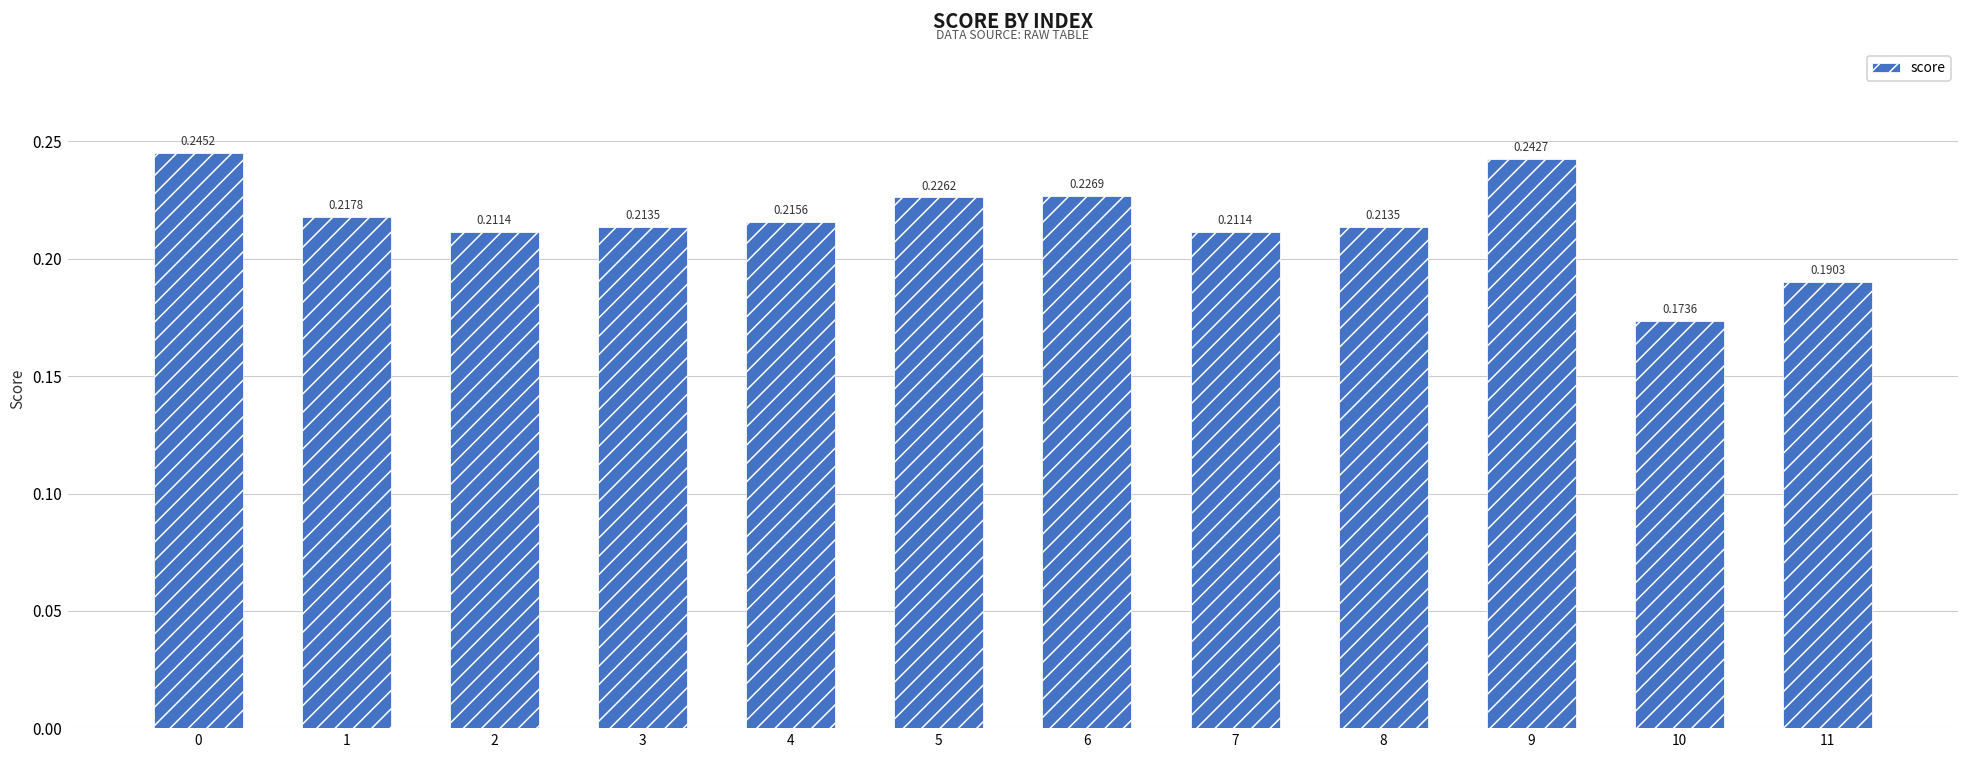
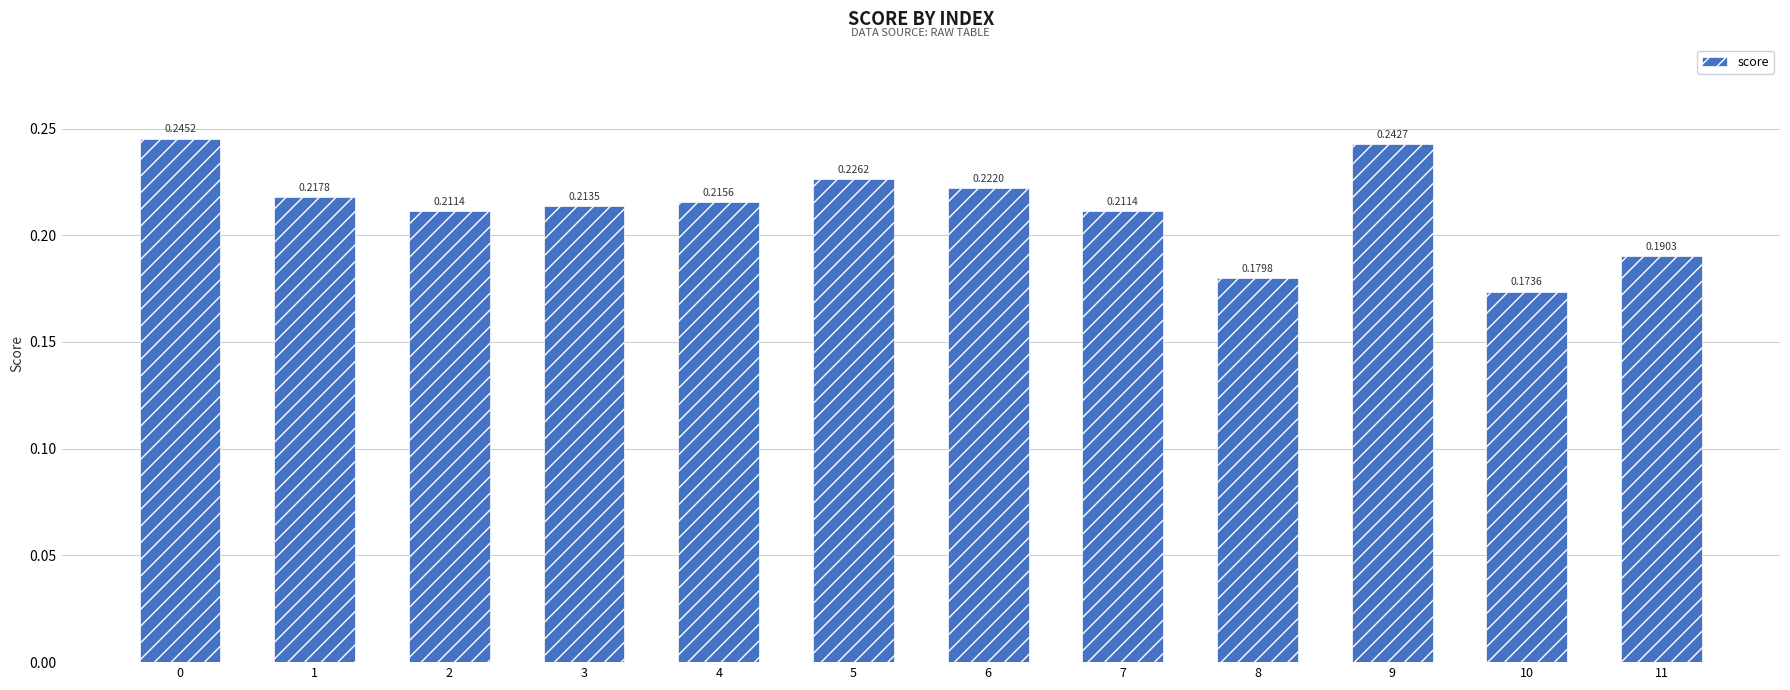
  {
    "0": 0.2452,
    "1": 0.2178,
    "2": 0.2114,
    "3": 0.2135,
    "4": 0.2156,
    "5": 0.2262,
-   "6": 0.2269,
+   "6": 0.2220,
    "7": 0.2114,
-   "8": 0.2135,
+   "8": 0.1798,
    "9": 0.2427,
    "10": 0.1736,
    "11": 0.1903
  }
